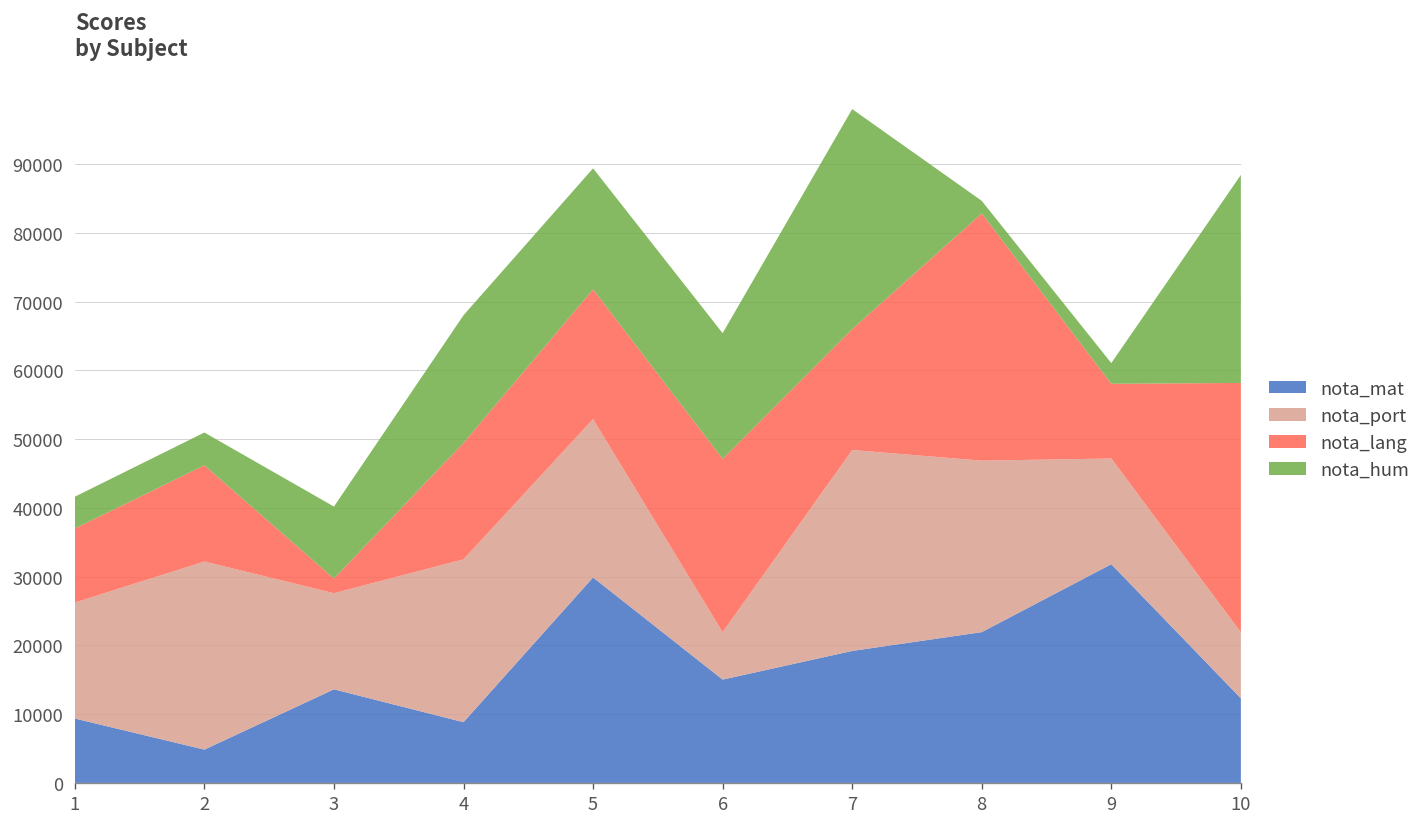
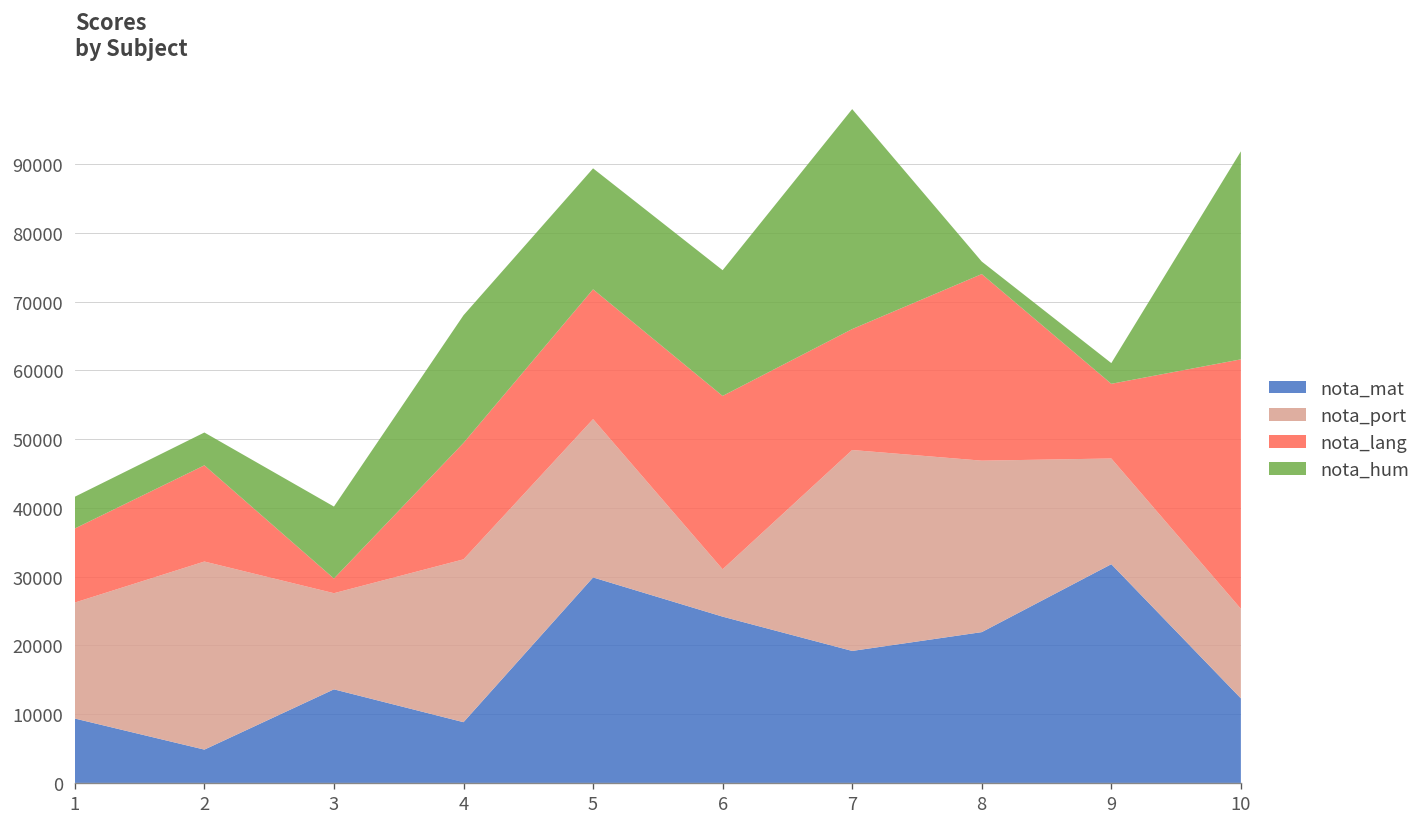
  {
    "nota_mat": {
      "1": 9000,
      "2": 5000,
      "3": 14000,
      "4": 9000,
      "5": 30000,
-     "6": 15000,
+     "6": 24000,
      "7": 19000,
      "8": 22000,
      "9": 32000,
      "10": 12000
    },
    "nota_port": {
      "1": 17000,
      "2": 27000,
      "3": 14000,
      "4": 24000,
      "5": 23000,
      "6": 7000,
      "7": 29000,
      "8": 25000,
      "9": 15000,
-     "10": 10000
+     "10": 13000
    },
    "nota_lang": {
      "1": 11000,
      "2": 14000,
      "3": 2000,
      "4": 17000,
      "5": 19000,
      "6": 25000,
      "7": 18000,
-     "8": 36000,
+     "8": 27000,
      "9": 11000,
      "10": 36000
    },
    "nota_hum": {
      "1": 5000,
      "2": 5000,
      "3": 10000,
      "4": 19000,
      "5": 18000,
      "6": 18000,
      "7": 32000,
      "8": 2000,
      "9": 3000,
      "10": 30000
    }
  }
